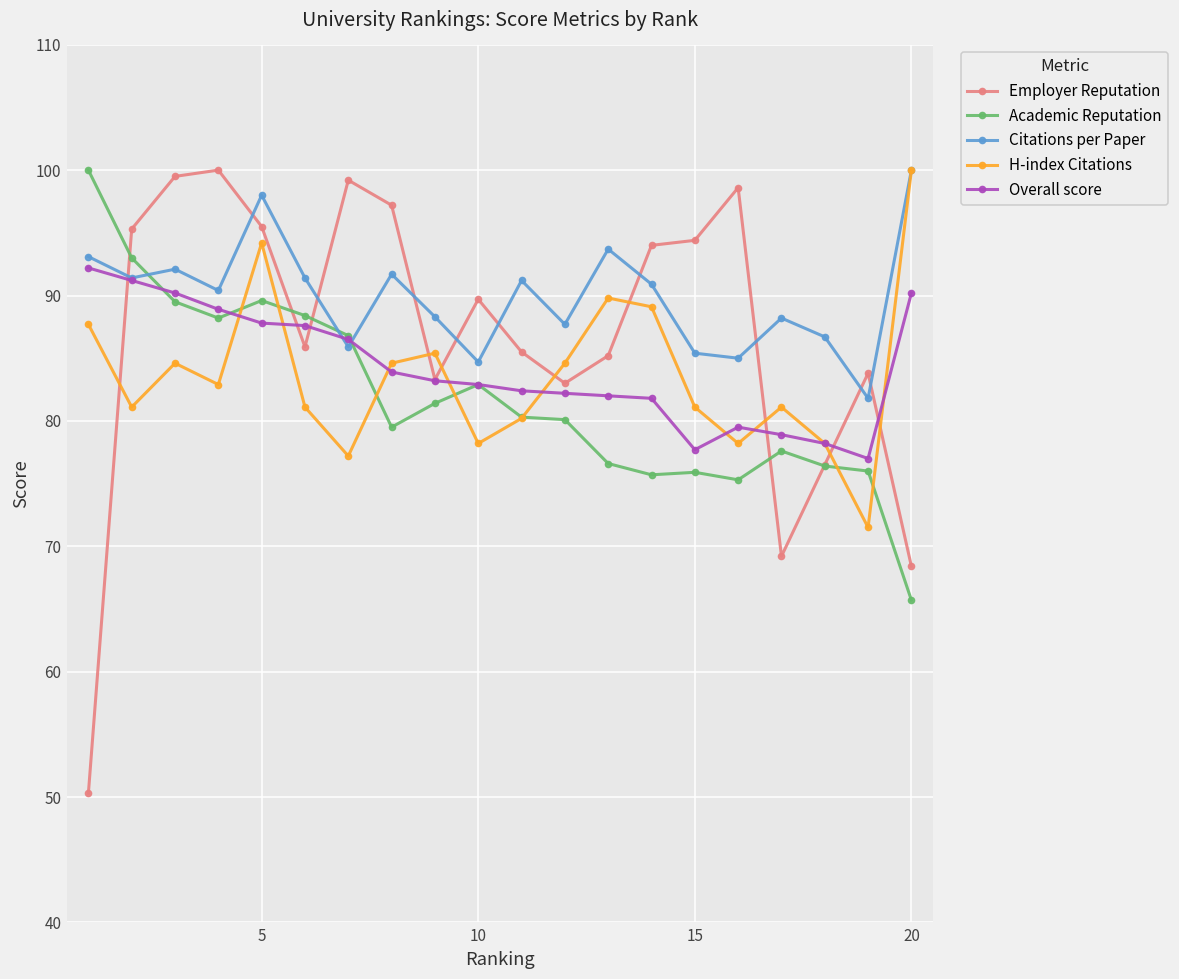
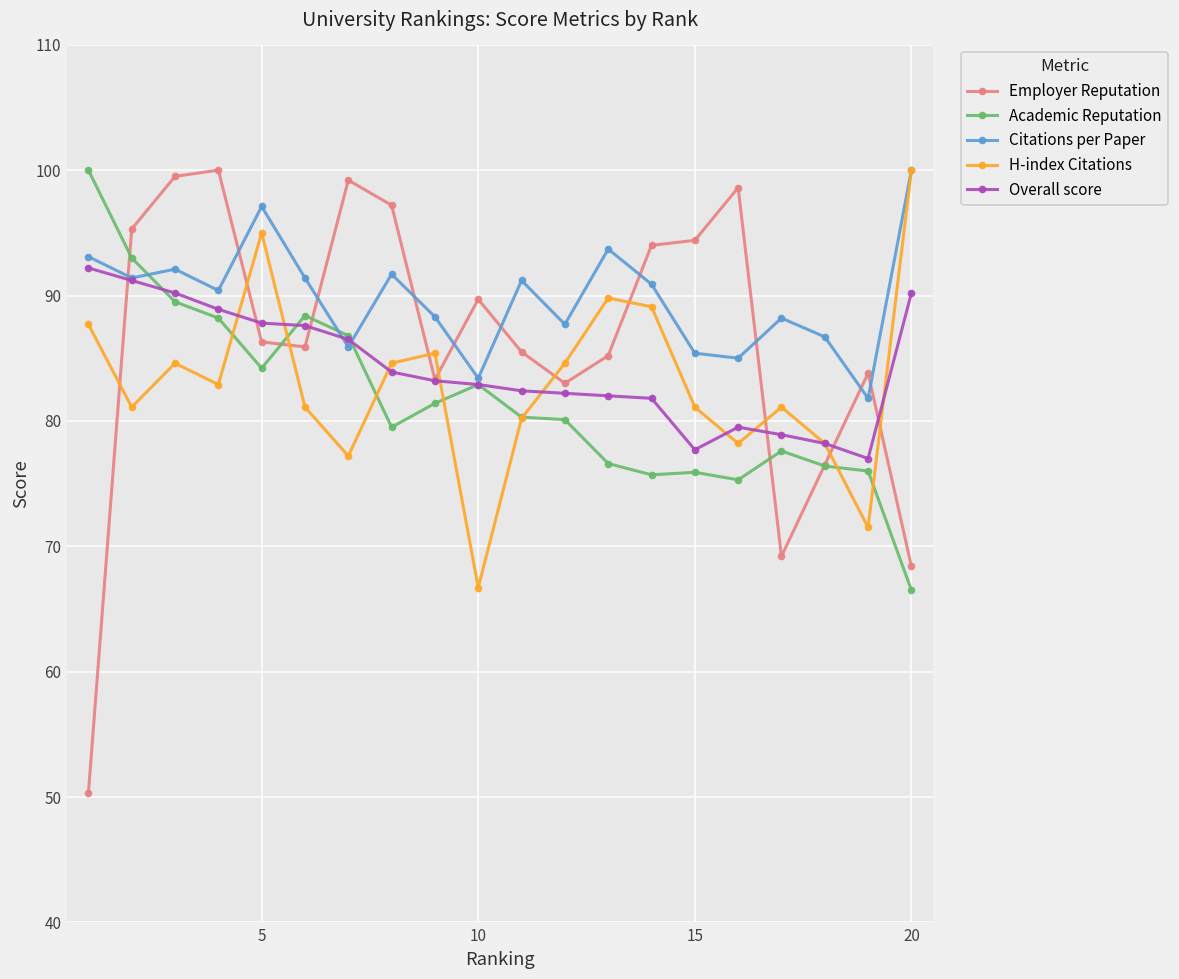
  {
    "Employer Reputation": {
-     "5": 95.5,
+     "5": 86.3,
      "10": 89.7,
      "15": 94.4,
      "20": 68.4
    },
    "Academic Reputation": {
-     "5": 89.6,
+     "5": 84.2,
      "15": 75.9,
-     "20": 65.7
+     "20": 66.5
    },
    "Citations per Paper": {
-     "5": 98.0,
-     "10": 84.7,
+     "5": 97.1,
+     "10": 83.4,
      "15": 85.4
    },
    "H-index Citations": {
-     "5": 94.2,
-     "10": 78.2,
+     "5": 95.0,
+     "10": 66.7,
      "15": 81.1
    },
    "Overall score": {
      "5": 87.8,
      "15": 77.7,
      "20": 90.2
    }
  }
